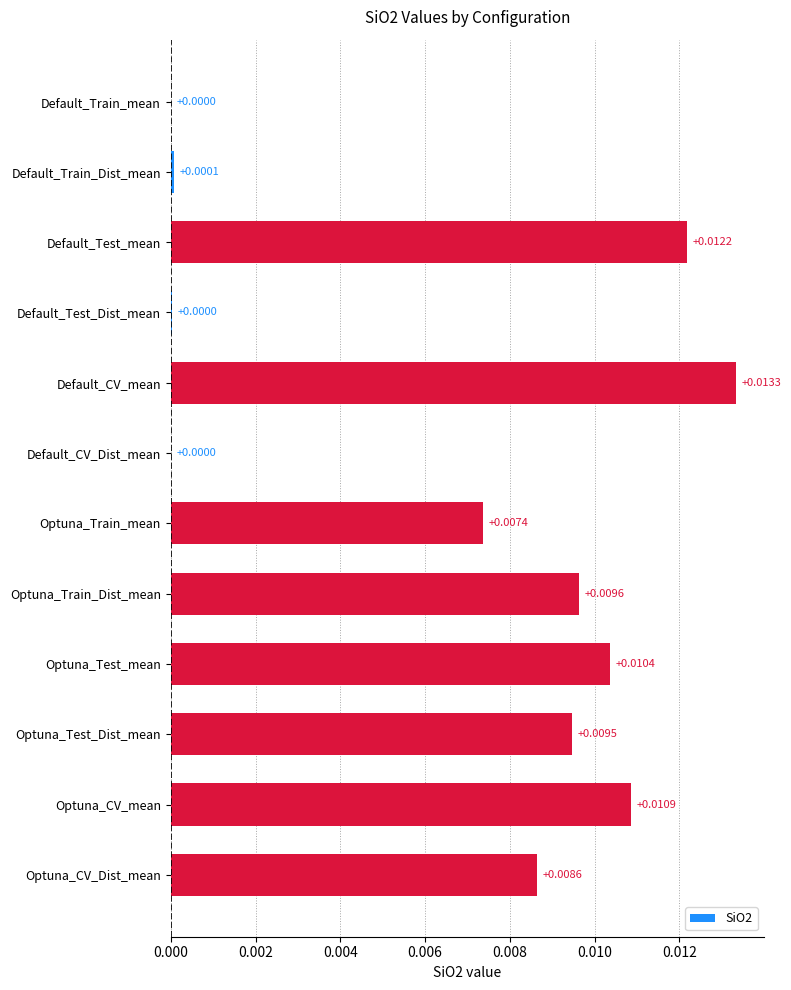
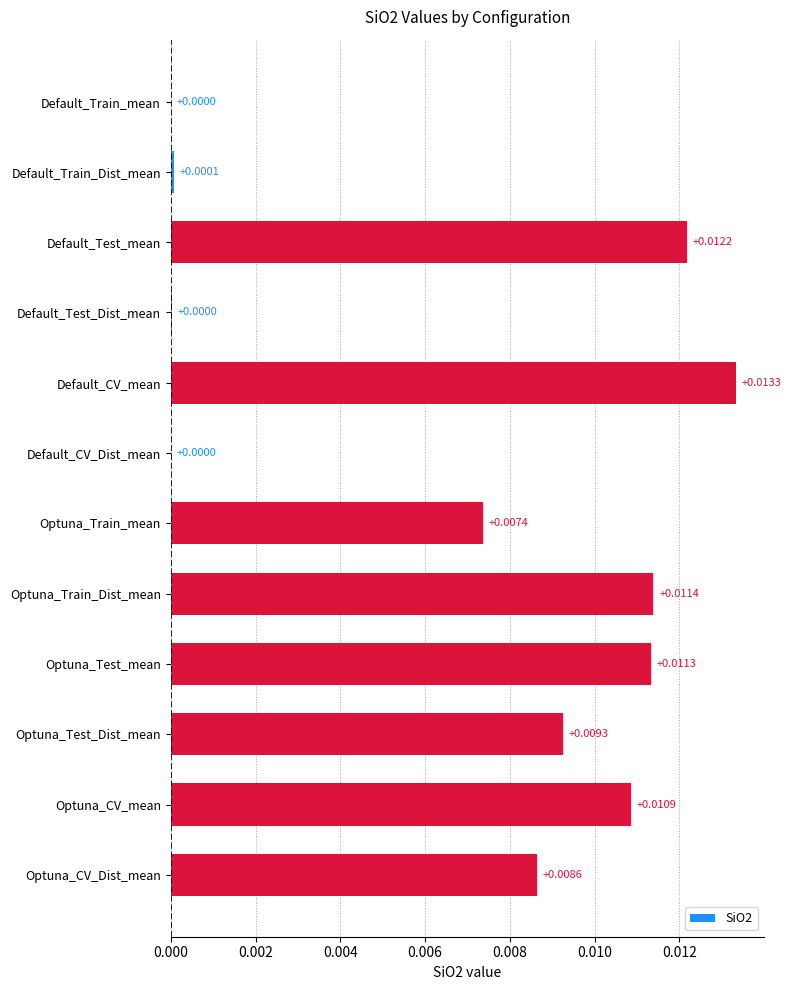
  {
    "Default_Train_mean": "+0.0000",
    "Default_Train_Dist_mean": "+0.0001",
    "Default_Test_mean": "+0.0122",
    "Default_Test_Dist_mean": "+0.0000",
    "Default_CV_mean": "+0.0133",
    "Default_CV_Dist_mean": "+0.0000",
    "Optuna_Train_mean": "+0.0074",
-   "Optuna_Train_Dist_mean": "+0.0096",
-   "Optuna_Test_mean": "+0.0104",
-   "Optuna_Test_Dist_mean": "+0.0095",
+   "Optuna_Train_Dist_mean": "+0.0114",
+   "Optuna_Test_mean": "+0.0113",
+   "Optuna_Test_Dist_mean": "+0.0093",
    "Optuna_CV_mean": "+0.0109",
    "Optuna_CV_Dist_mean": "+0.0086"
  }
